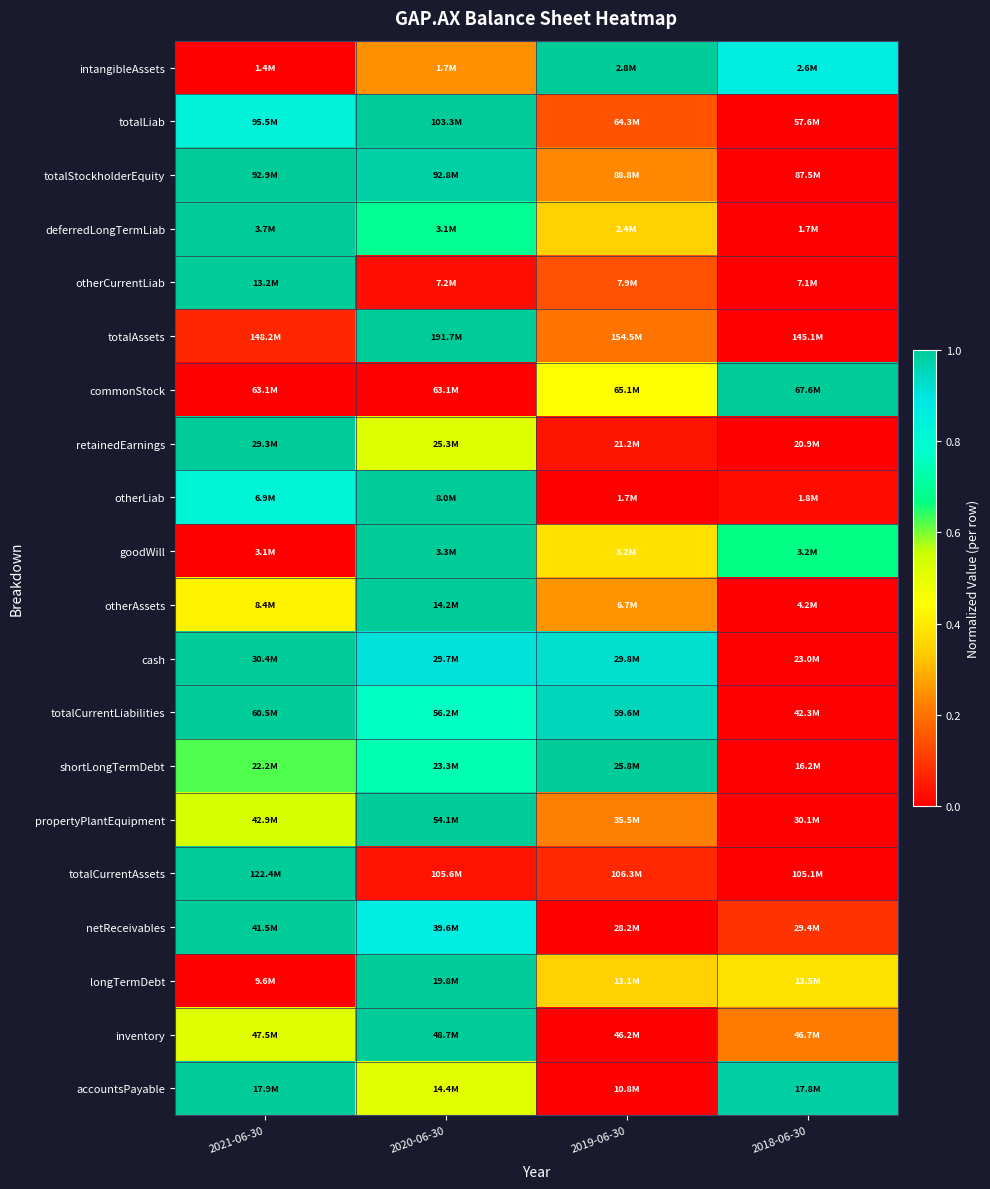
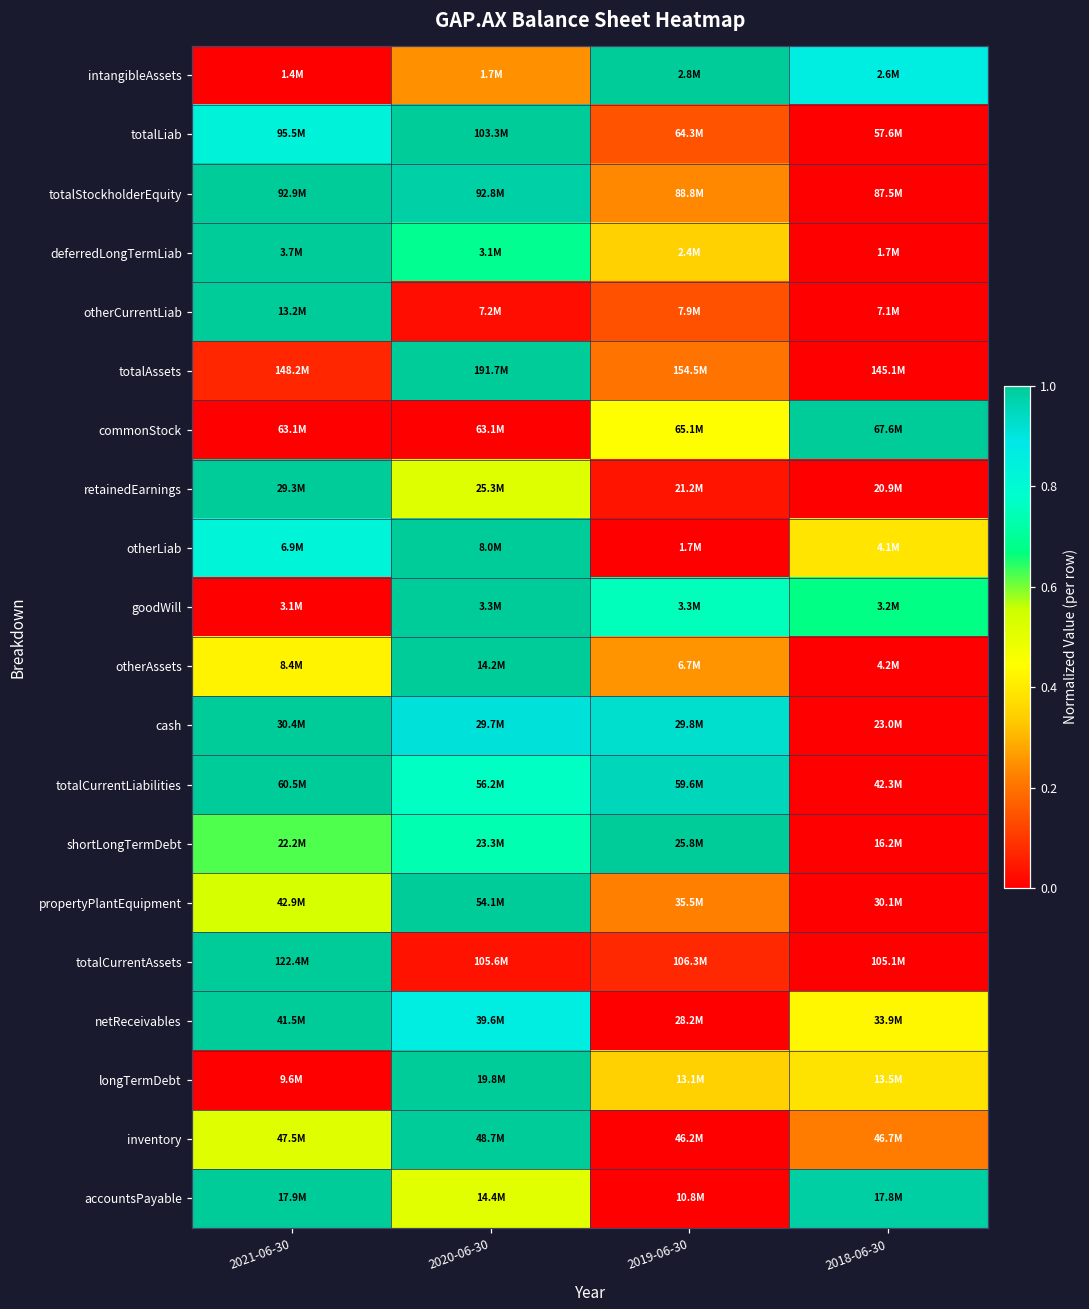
  {
    "intangibleAssets": {
      "2021-06-30": "1.4M",
      "2020-06-30": "1.7M",
      "2019-06-30": "2.8M",
      "2018-06-30": "2.6M"
    },
    "totalLiab": {
      "2021-06-30": "95.5M",
      "2020-06-30": "103.3M",
      "2019-06-30": "64.3M",
      "2018-06-30": "57.6M"
    },
    "totalStockholderEquity": {
      "2021-06-30": "92.9M",
      "2020-06-30": "92.8M",
      "2019-06-30": "88.8M",
      "2018-06-30": "87.5M"
    },
    "deferredLongTermLiab": {
      "2021-06-30": "3.7M",
      "2020-06-30": "3.1M",
      "2019-06-30": "2.4M",
      "2018-06-30": "1.7M"
    },
    "otherCurrentLiab": {
      "2021-06-30": "13.2M",
      "2020-06-30": "7.2M",
      "2019-06-30": "7.9M",
      "2018-06-30": "7.1M"
    },
    "totalAssets": {
      "2021-06-30": "148.2M",
      "2020-06-30": "191.7M",
      "2019-06-30": "154.5M",
      "2018-06-30": "145.1M"
    },
    "commonStock": {
      "2021-06-30": "63.1M",
      "2020-06-30": "63.1M",
      "2019-06-30": "65.1M",
      "2018-06-30": "67.6M"
    },
    "retainedEarnings": {
      "2021-06-30": "29.3M",
      "2020-06-30": "25.3M",
      "2019-06-30": "21.2M",
      "2018-06-30": "20.9M"
    },
    "otherLiab": {
      "2021-06-30": "6.9M",
      "2020-06-30": "8.0M",
      "2019-06-30": "1.7M",
-     "2018-06-30": "1.8M"
+     "2018-06-30": "4.1M"
    },
    "goodWill": {
      "2021-06-30": "3.1M",
      "2020-06-30": "3.3M",
-     "2019-06-30": "3.2M",
+     "2019-06-30": "3.3M",
      "2018-06-30": "3.2M"
    },
    "otherAssets": {
      "2021-06-30": "8.4M",
      "2020-06-30": "14.2M",
      "2019-06-30": "6.7M",
      "2018-06-30": "4.2M"
    },
    "cash": {
      "2021-06-30": "30.4M",
      "2020-06-30": "29.7M",
      "2019-06-30": "29.8M",
      "2018-06-30": "23.0M"
    },
    "totalCurrentLiabilities": {
      "2021-06-30": "60.5M",
      "2020-06-30": "56.2M",
      "2019-06-30": "59.6M",
      "2018-06-30": "42.3M"
    },
    "shortLongTermDebt": {
      "2021-06-30": "22.2M",
      "2020-06-30": "23.3M",
      "2019-06-30": "25.8M",
      "2018-06-30": "16.2M"
    },
    "propertyPlantEquipment": {
      "2021-06-30": "42.9M",
      "2020-06-30": "54.1M",
      "2019-06-30": "35.5M",
      "2018-06-30": "30.1M"
    },
    "totalCurrentAssets": {
      "2021-06-30": "122.4M",
      "2020-06-30": "105.6M",
      "2019-06-30": "106.3M",
      "2018-06-30": "105.1M"
    },
    "netReceivables": {
      "2021-06-30": "41.5M",
      "2020-06-30": "39.6M",
      "2019-06-30": "28.2M",
-     "2018-06-30": "29.4M"
+     "2018-06-30": "33.9M"
    },
    "longTermDebt": {
      "2021-06-30": "9.6M",
      "2020-06-30": "19.8M",
      "2019-06-30": "13.1M",
      "2018-06-30": "13.5M"
    },
    "inventory": {
      "2021-06-30": "47.5M",
      "2020-06-30": "48.7M",
      "2019-06-30": "46.2M",
      "2018-06-30": "46.7M"
    },
    "accountsPayable": {
      "2021-06-30": "17.9M",
      "2020-06-30": "14.4M",
      "2019-06-30": "10.8M",
      "2018-06-30": "17.8M"
    }
  }
